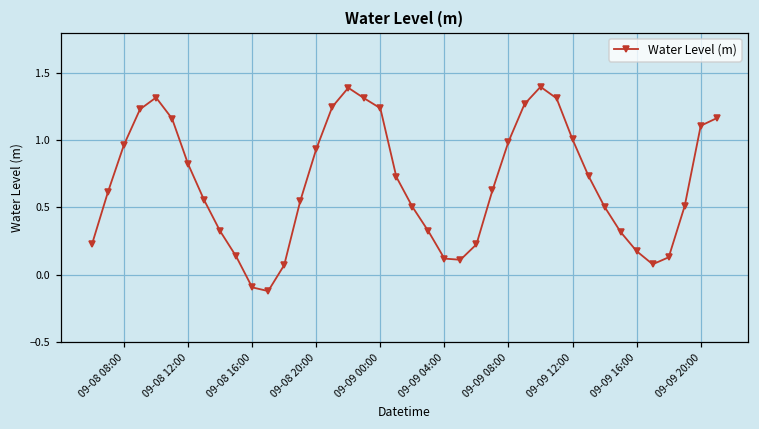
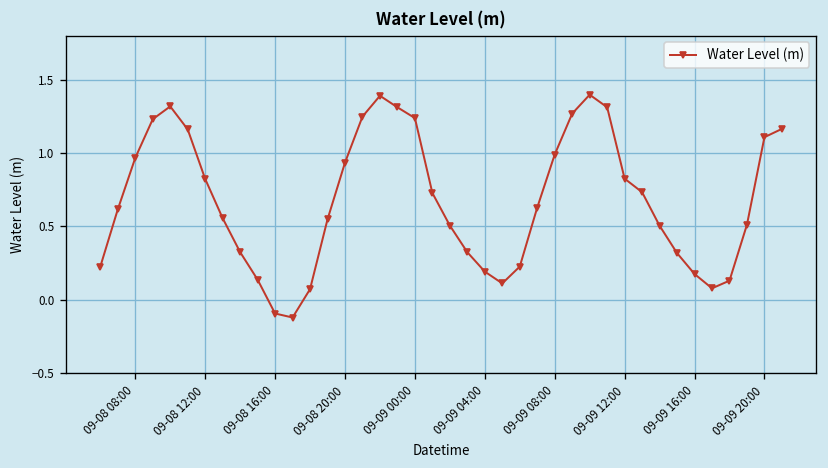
  {
    "09-08 08:00": 0.97,
    "09-08 12:00": 0.82,
    "09-08 16:00": -0.09,
    "09-08 20:00": 0.93,
    "09-09 00:00": 1.24,
-   "09-09 04:00": 0.12,
+   "09-09 04:00": 0.19,
    "09-09 08:00": 0.99,
-   "09-09 12:00": 1.01,
+   "09-09 12:00": 0.83,
    "09-09 16:00": 0.17,
    "09-09 20:00": 1.11
  }
